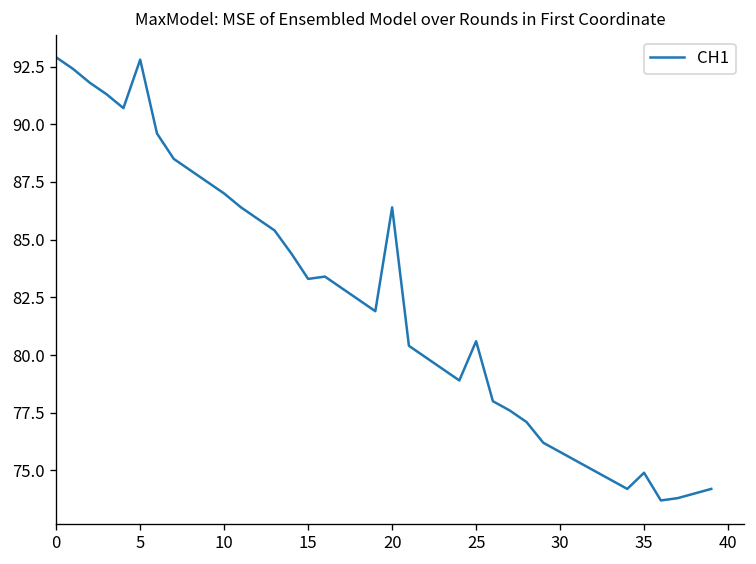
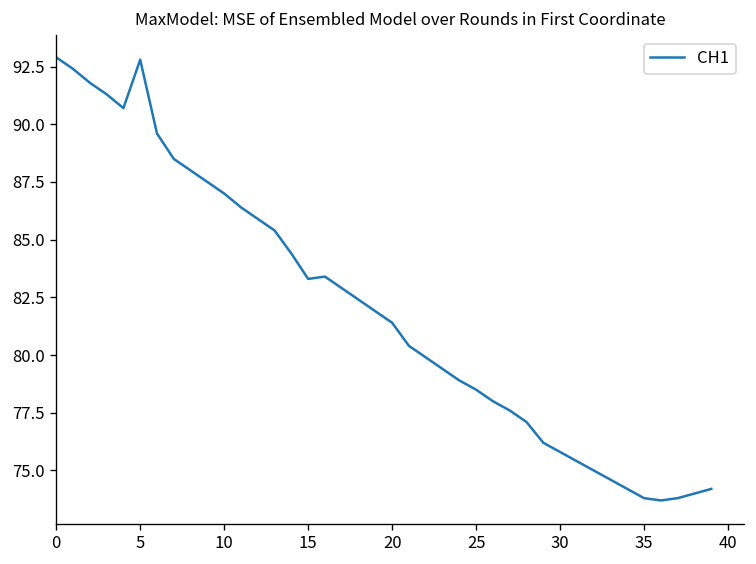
  {
    "0": 92.9,
    "5": 92.8,
    "10": 87.0,
    "15": 83.3,
-   "20": 86.4,
-   "25": 80.6,
+   "20": 81.4,
+   "25": 78.5,
    "30": 75.8,
-   "35": 74.9
+   "35": 73.8
  }
